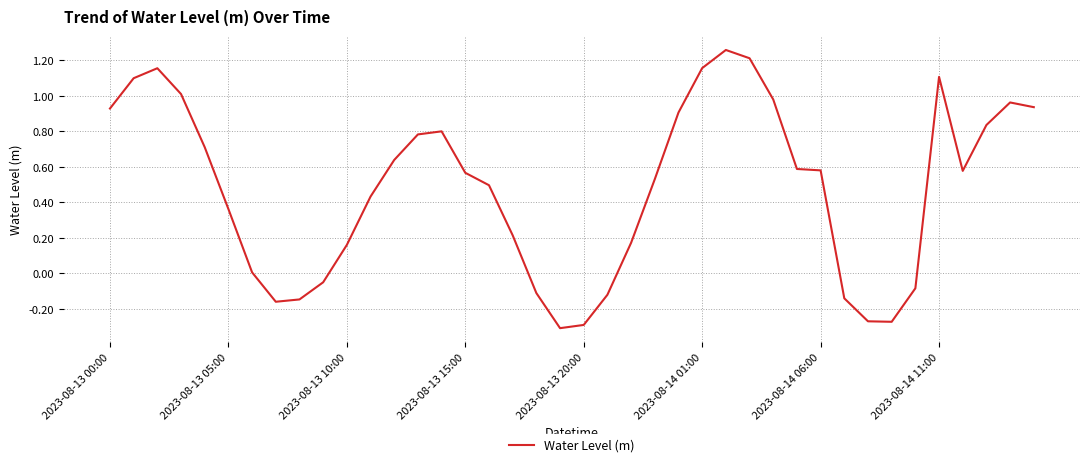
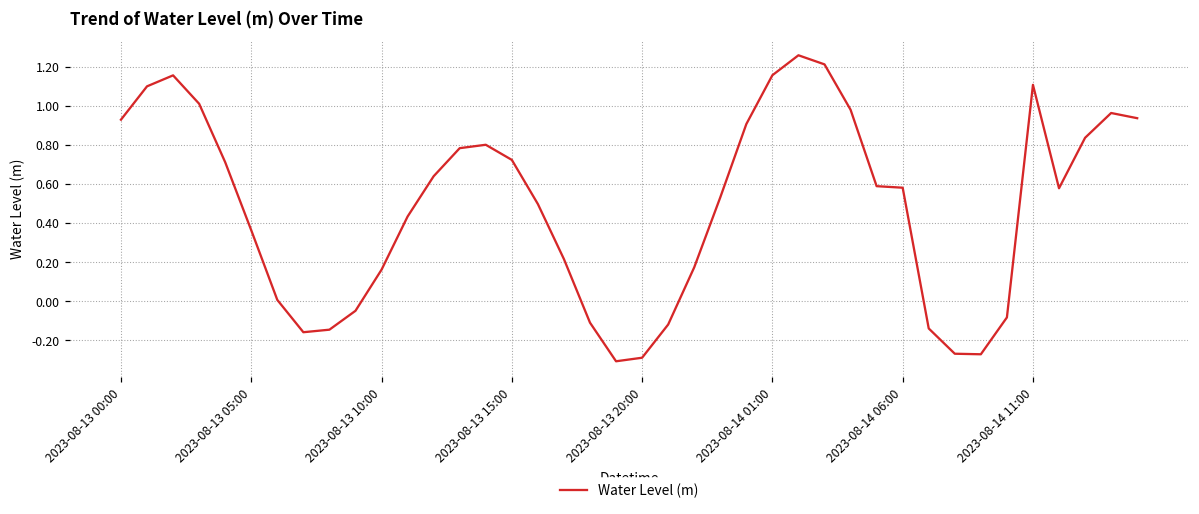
  {
    "2023-08-13 00:00": 0.93,
    "2023-08-13 05:00": 0.36,
    "2023-08-13 10:00": 0.16,
-   "2023-08-13 15:00": 0.57,
+   "2023-08-13 15:00": 0.72,
    "2023-08-13 20:00": -0.29,
    "2023-08-14 01:00": 1.16,
    "2023-08-14 06:00": 0.58,
    "2023-08-14 11:00": 1.11
  }
